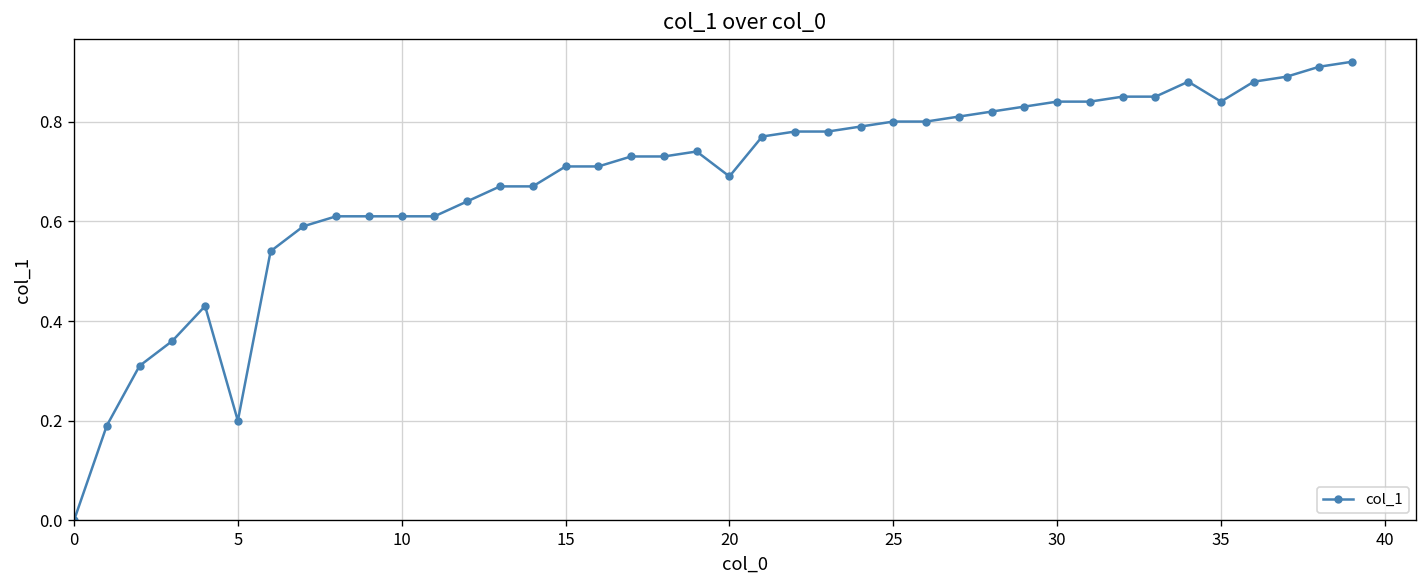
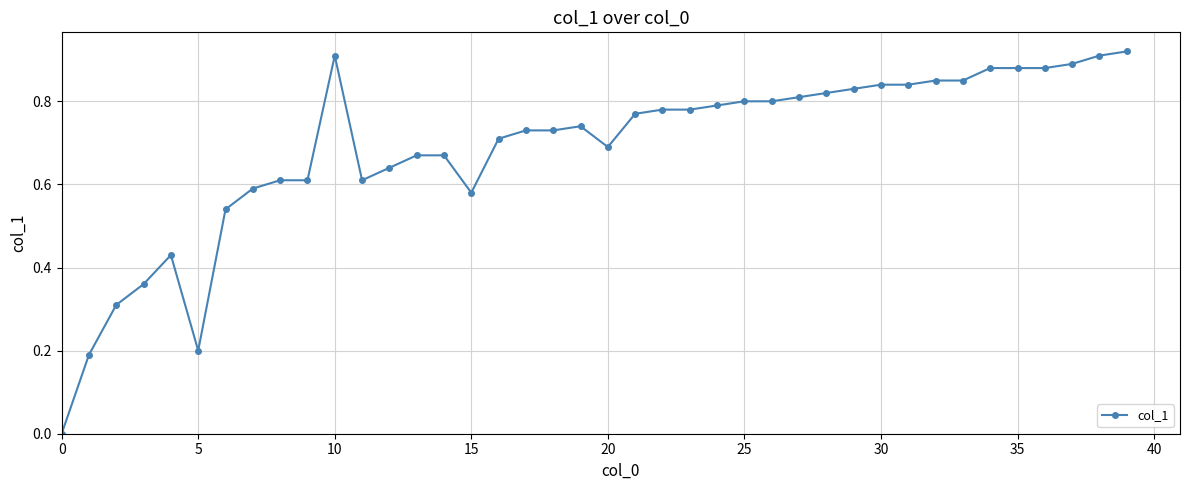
  {
    "0": 0.00,
    "5": 0.20,
-   "10": 0.61,
-   "15": 0.71,
+   "10": 0.91,
+   "15": 0.58,
    "20": 0.69,
    "25": 0.80,
    "30": 0.84,
-   "35": 0.84
+   "35": 0.88
  }
